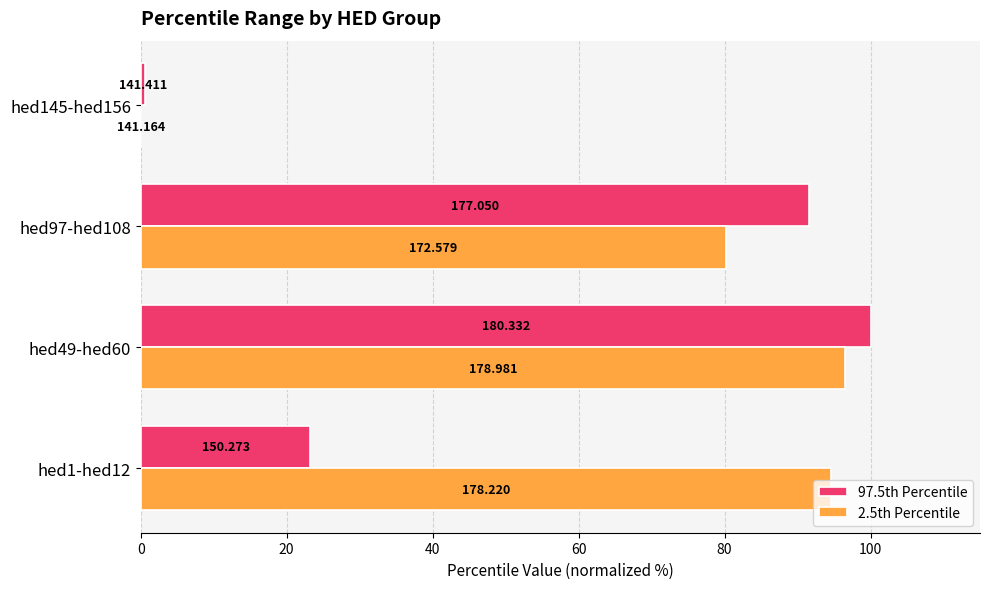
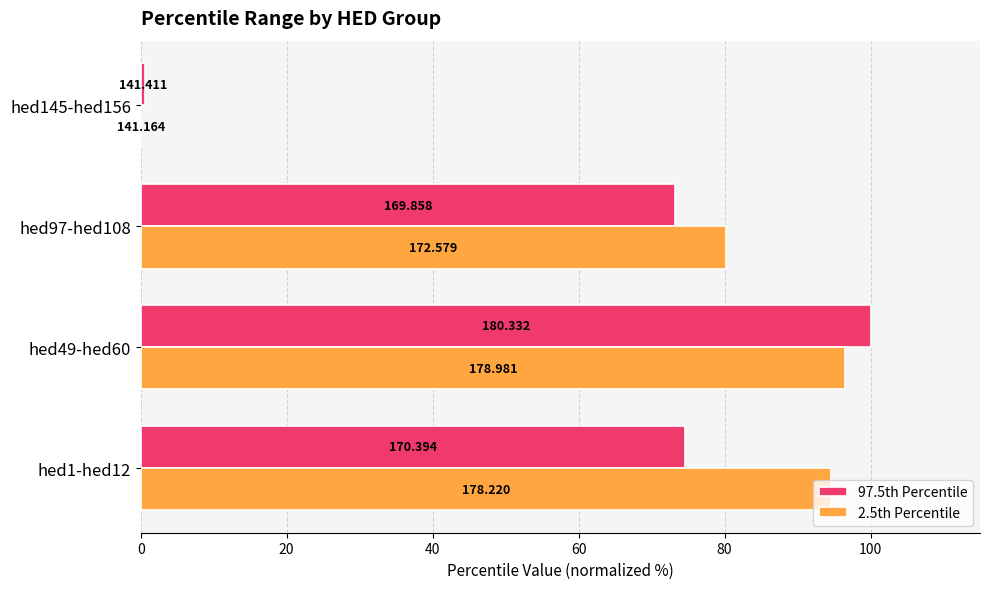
  {
    "97.5th Percentile": {
-     "hed97-hed108": 177.050,
-     "hed1-hed12": 150.273
+     "hed97-hed108": 169.858,
+     "hed1-hed12": 170.394
    }
  }
